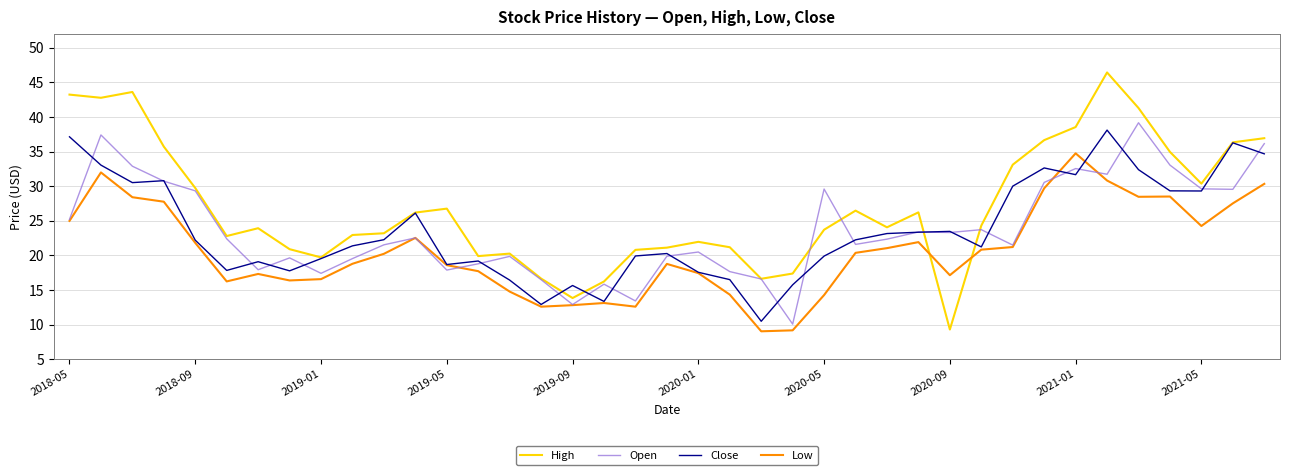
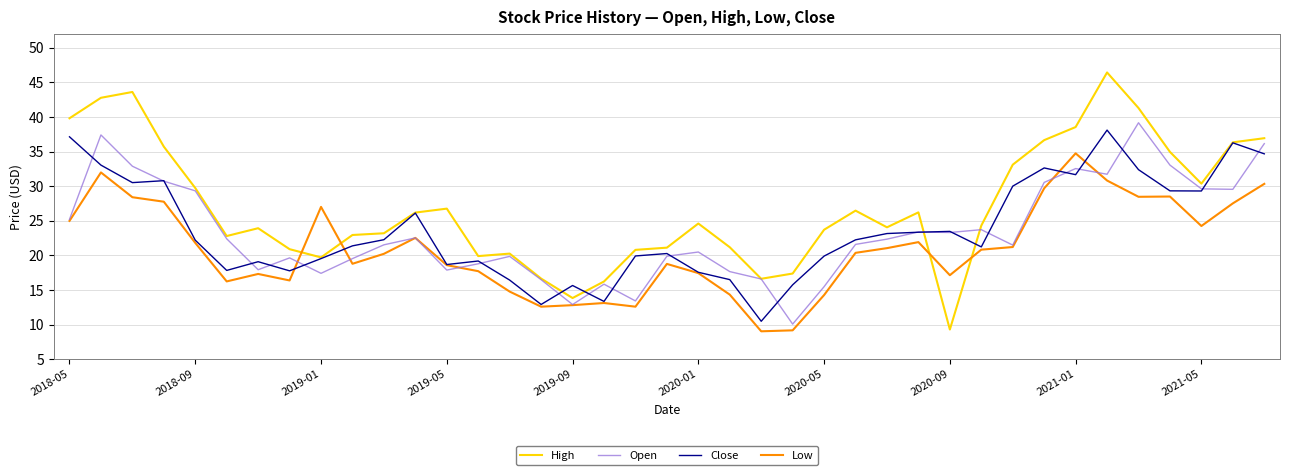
  {
    "High": {
-     "2018-05": 43,
+     "2018-05": 40,
      "2018-09": 30,
      "2019-05": 27,
      "2019-09": 14,
-     "2020-01": 22,
+     "2020-01": 25,
      "2020-05": 24,
      "2020-09": 9,
      "2021-01": 39,
      "2021-05": 30
    },
    "Open": {
      "2018-09": 29,
      "2019-01": 17,
      "2019-05": 18,
      "2020-01": 21,
-     "2020-05": 30,
+     "2020-05": 15,
      "2021-01": 33
    },
    "Close": {
      "2018-05": 37,
      "2018-09": 22,
      "2019-09": 16,
      "2020-05": 20,
      "2021-01": 32
    },
    "Low": {
      "2018-09": 22,
-     "2019-01": 17,
+     "2019-01": 27,
      "2020-05": 14,
      "2020-09": 17,
      "2021-01": 35,
      "2021-05": 24
    }
  }
